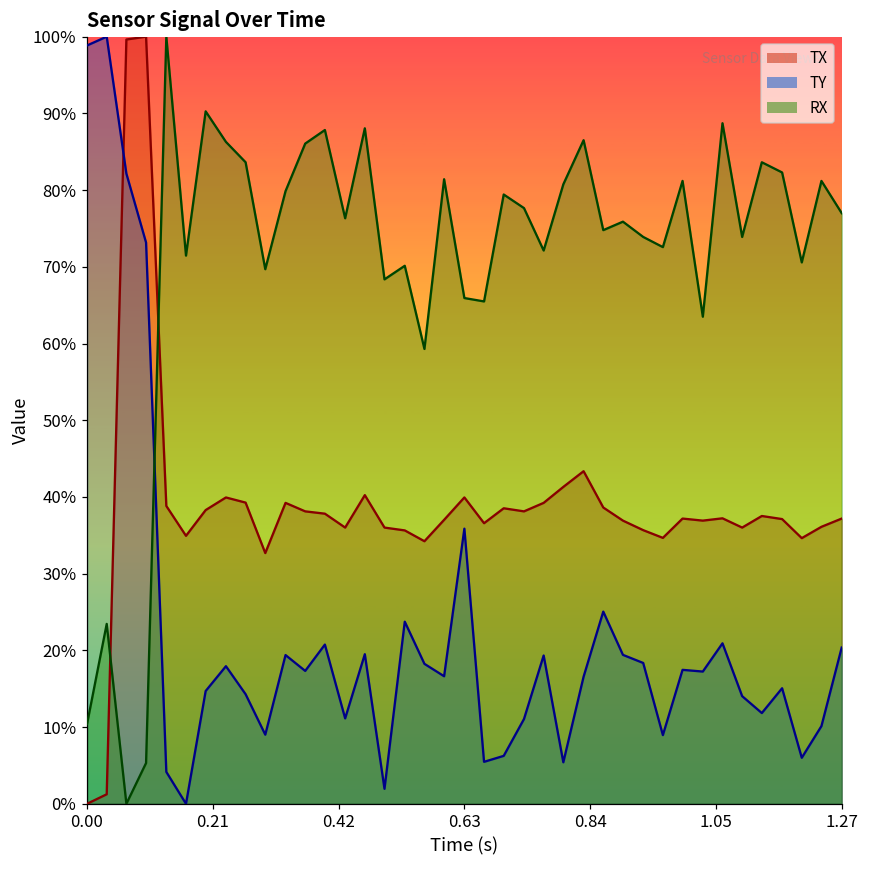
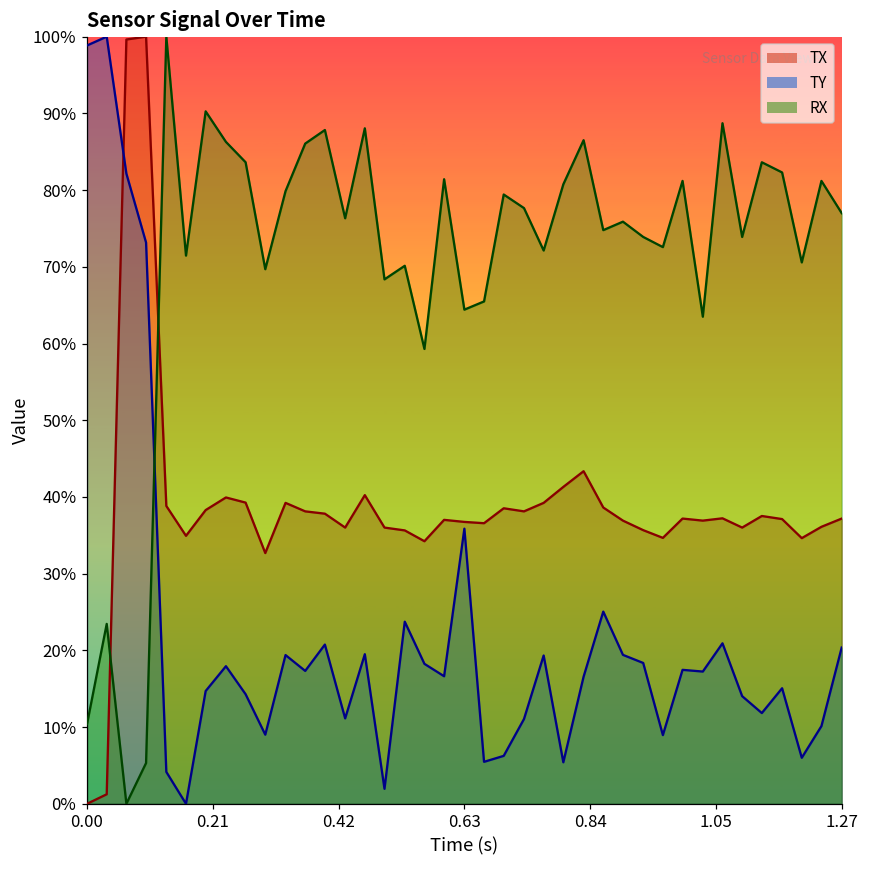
  {
    "TX": {
      "0.00": "0%",
-     "0.63": "40%",
+     "0.63": "37%",
      "1.27": "37%"
    },
    "TY": {
      "0.00": "99%",
      "0.63": "36%",
      "1.27": "20%"
    },
    "RX": {
      "0.00": "10%",
-     "0.63": "66%",
+     "0.63": "64%",
      "1.27": "77%"
    }
  }
